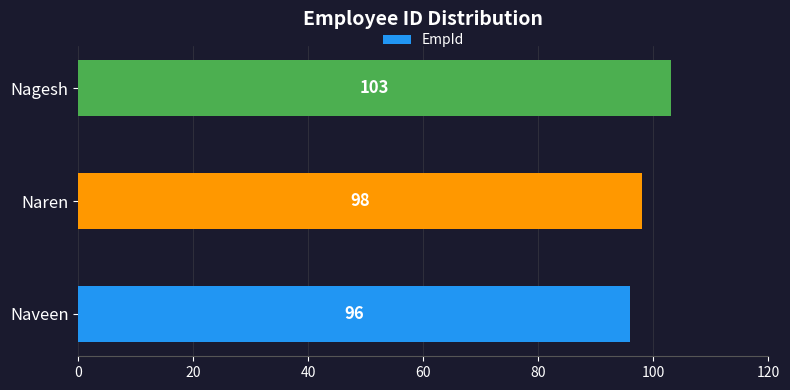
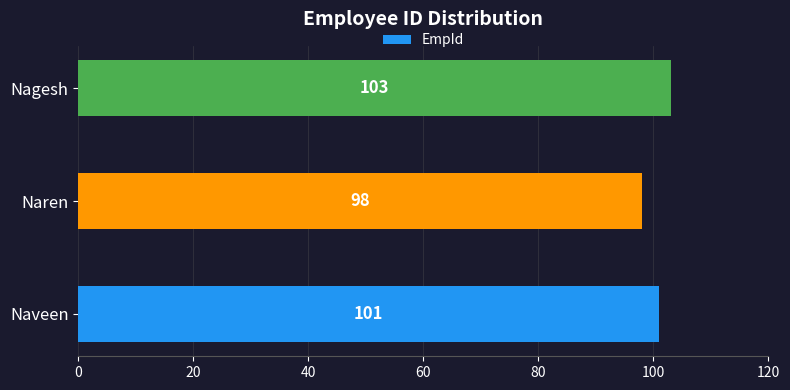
  {
    "Nagesh": 103,
    "Naren": 98,
-   "Naveen": 96
+   "Naveen": 101
  }
